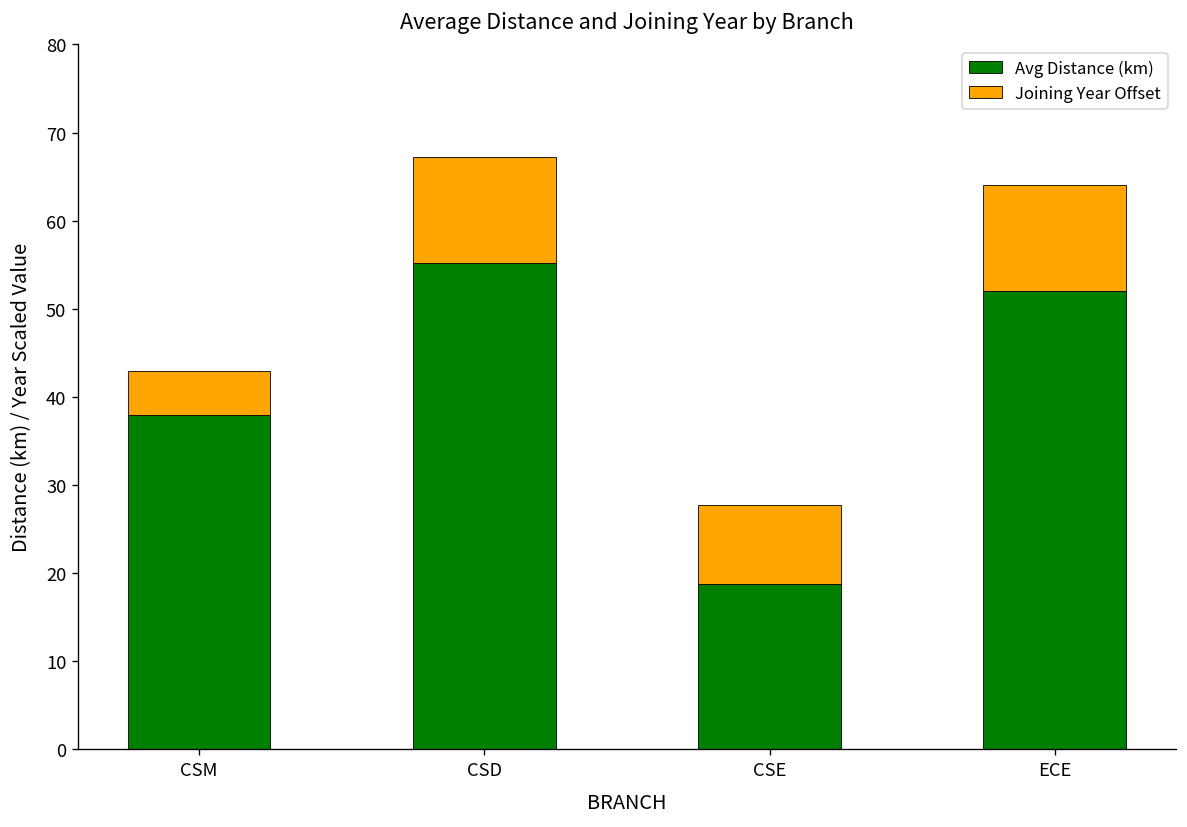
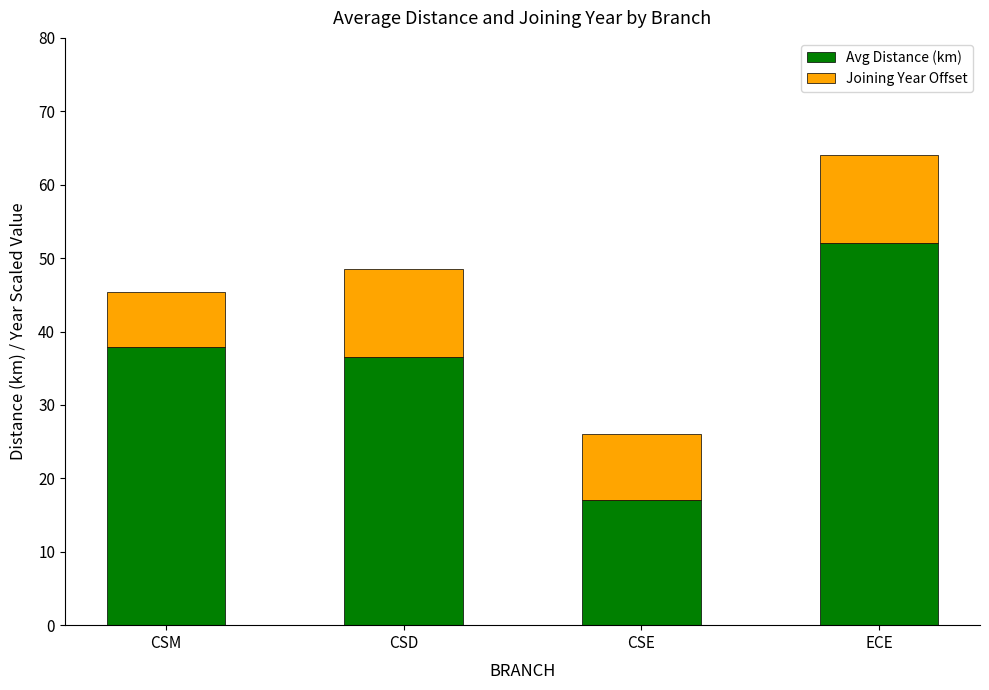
  {
    "Avg Distance (km)": {
      "CSM": 38,
-     "CSD": 55,
-     "CSE": 19,
+     "CSD": 37,
+     "CSE": 17,
      "ECE": 52
    },
    "Joining Year Offset": {
-     "CSM": 5,
+     "CSM": 8,
      "CSD": 12,
      "CSE": 9,
      "ECE": 12
    }
  }
